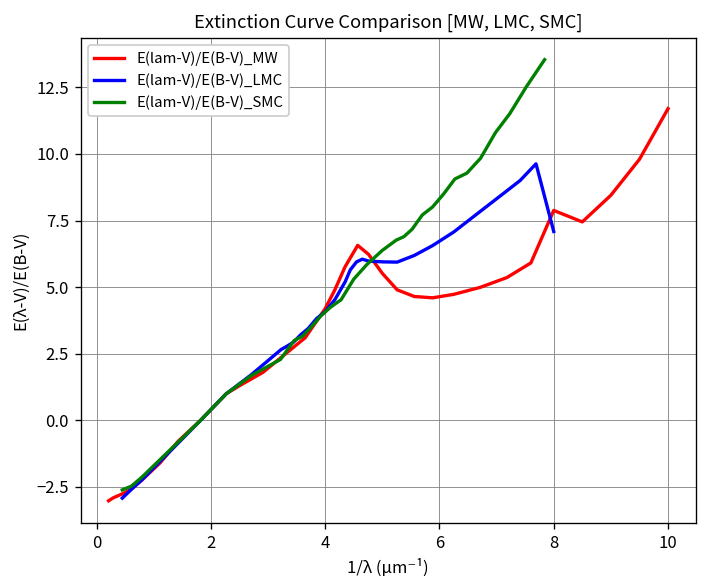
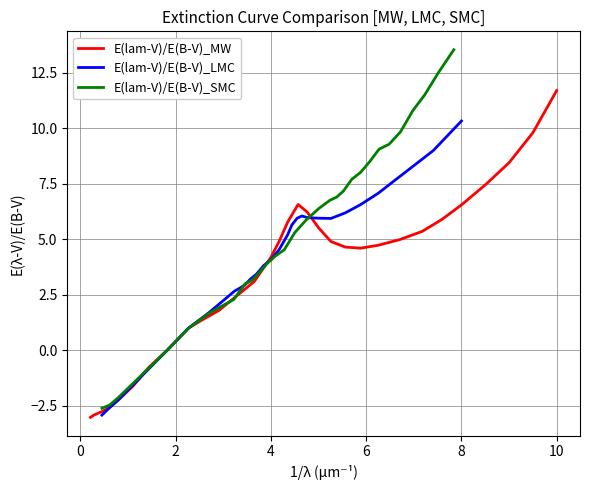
  {
    "E(lam-V)/E(B-V)_MW": {
-     "8": 7.9,
+     "8": 6.6,
      "10": 11.7
    },
    "E(lam-V)/E(B-V)_LMC": {
-     "8": 7.1
+     "8": 10.3
    }
  }
